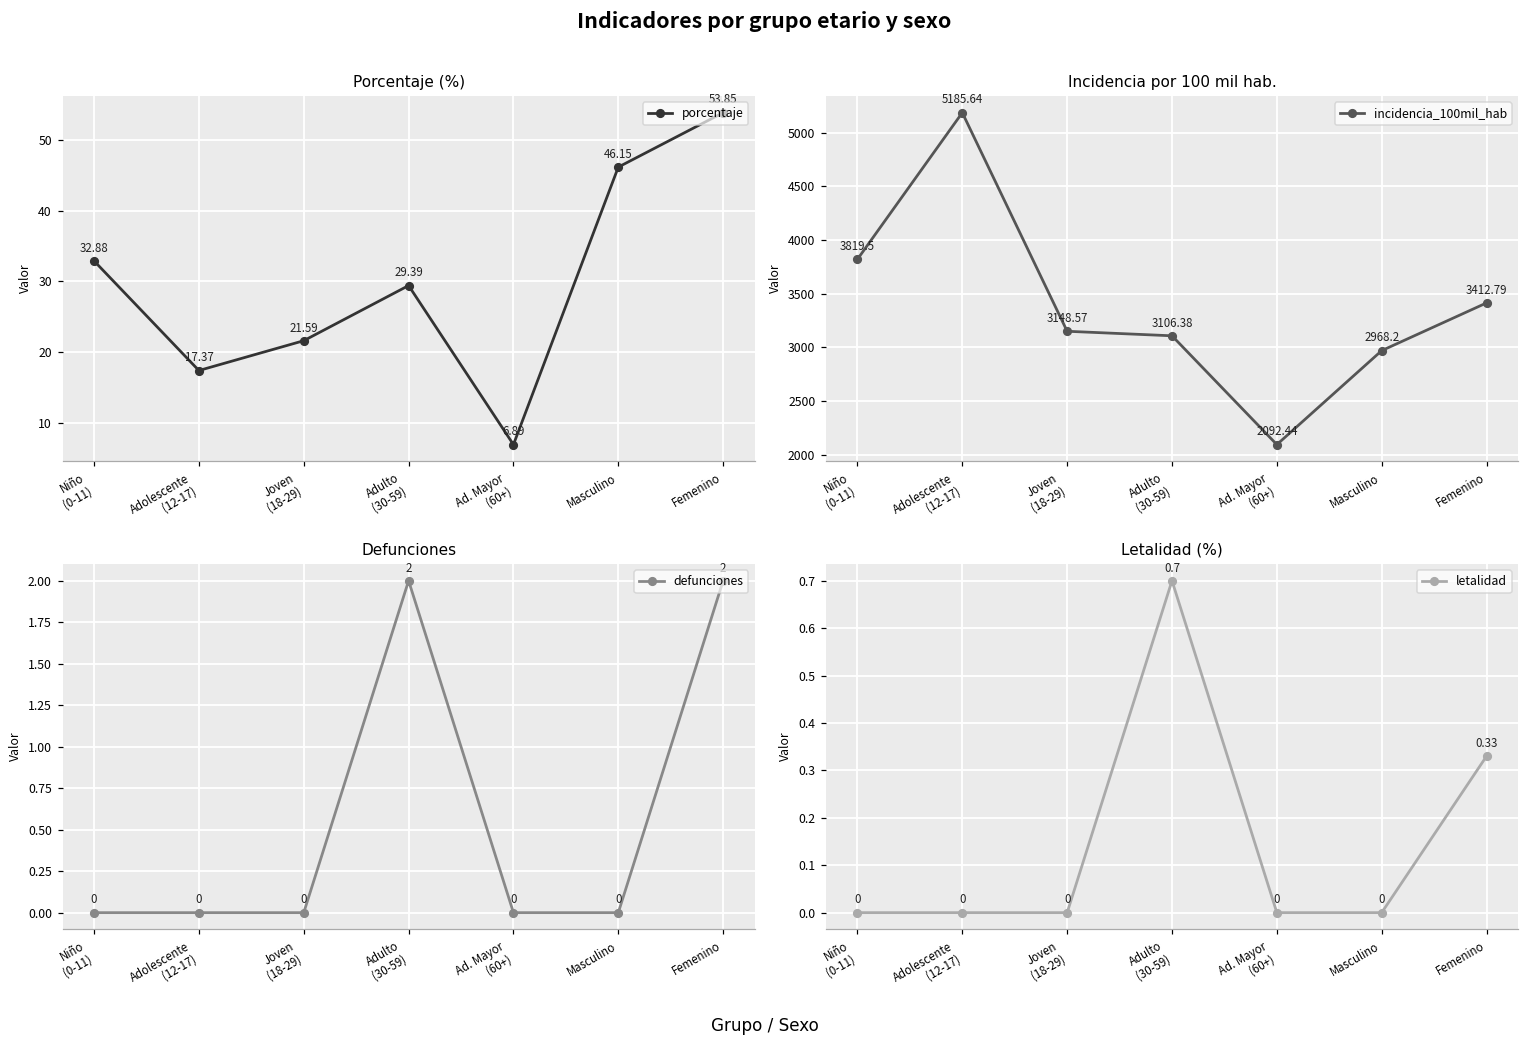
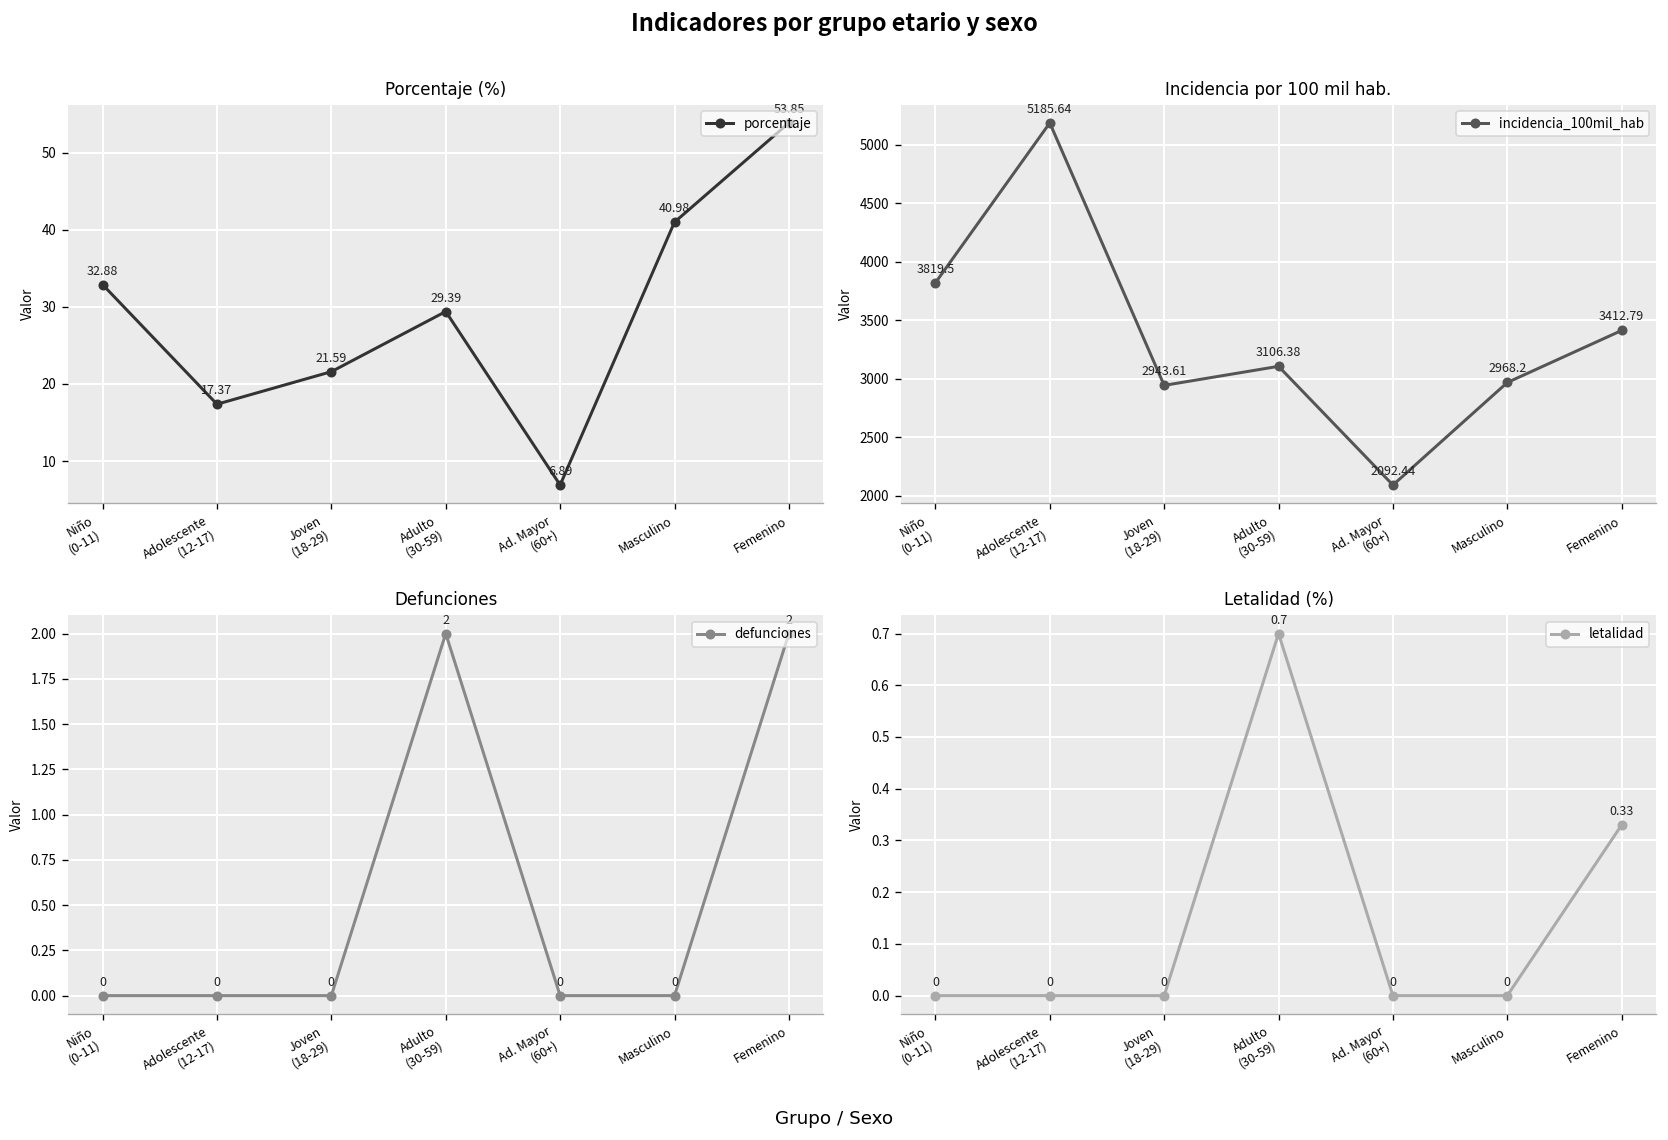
  {
    "Porcentaje (%)": {
      "Niño (0-11)": 32.88,
      "Adolescente (12-17)": 17.37,
      "Joven (18-29)": 21.59,
      "Adulto (30-59)": 29.39,
      "Ad. Mayor (60+)": 6.89,
-     "Masculino": 46.15
+     "Masculino": 40.98
    },
    "Incidencia por 100 mil hab.": {
      "Niño (0-11)": 3819.5,
      "Adolescente (12-17)": 5185.64,
-     "Joven (18-29)": 3148.57,
+     "Joven (18-29)": 2943.61,
      "Adulto (30-59)": 3106.38,
      "Ad. Mayor (60+)": 2092.44,
      "Masculino": 2968.2,
      "Femenino": 3412.79
    },
    "Defunciones": {
      "Niño (0-11)": 0,
      "Adolescente (12-17)": 0,
      "Joven (18-29)": 0,
      "Adulto (30-59)": 2,
      "Ad. Mayor (60+)": 0,
      "Masculino": 0
    },
    "Letalidad (%)": {
      "Niño (0-11)": 0,
      "Adolescente (12-17)": 0,
      "Joven (18-29)": 0,
      "Adulto (30-59)": 0.7,
      "Ad. Mayor (60+)": 0,
      "Masculino": 0,
      "Femenino": 0.33
    }
  }
